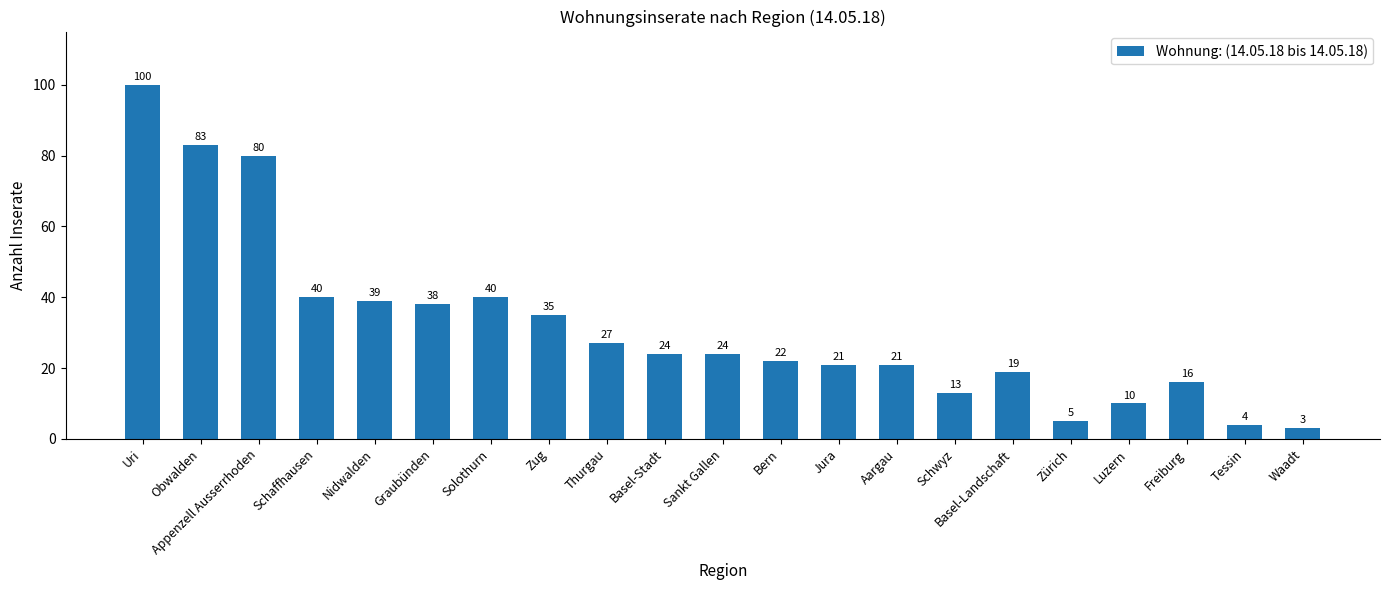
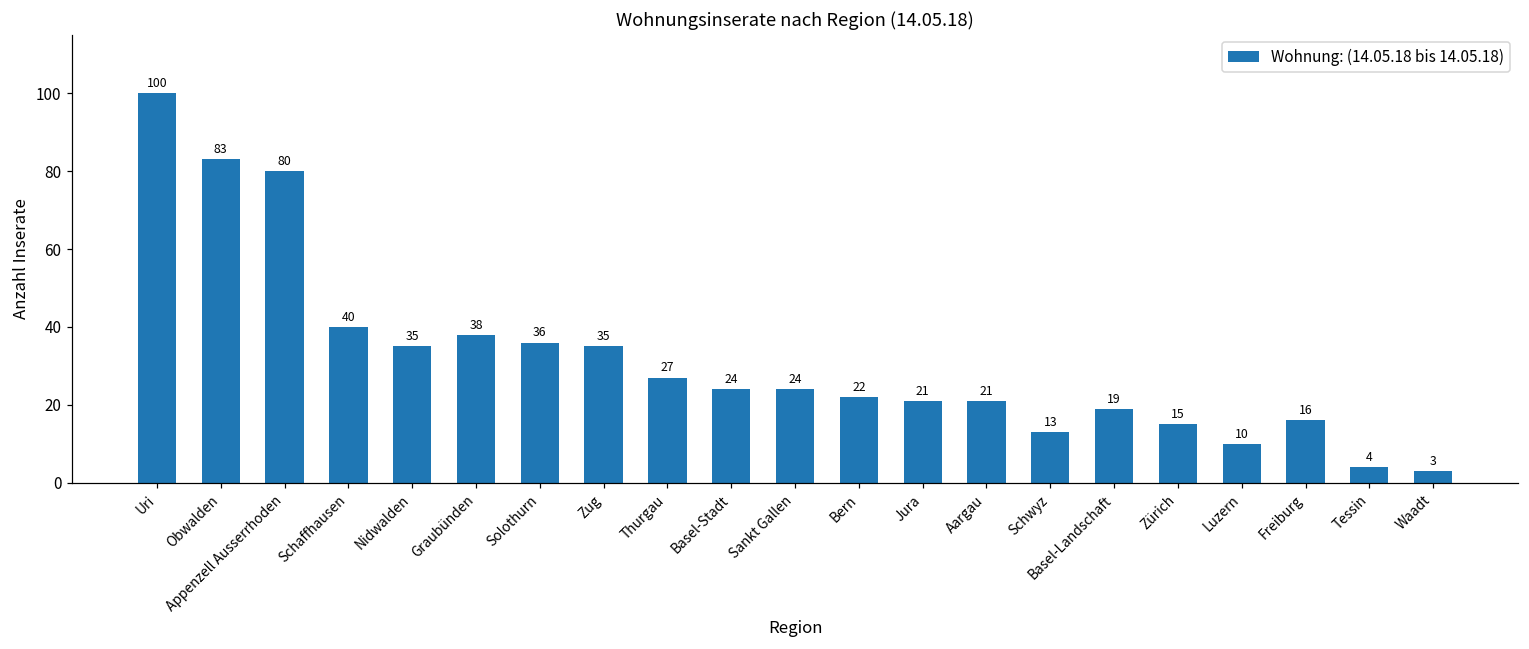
  {
    "Uri": 100,
    "Obwalden": 83,
    "Appenzell Ausserrhoden": 80,
    "Schaffhausen": 40,
-   "Nidwalden": 39,
+   "Nidwalden": 35,
    "Graubünden": 38,
-   "Solothurn": 40,
+   "Solothurn": 36,
    "Zug": 35,
    "Thurgau": 27,
    "Basel-Stadt": 24,
    "Sankt Gallen": 24,
    "Bern": 22,
    "Jura": 21,
    "Aargau": 21,
    "Schwyz": 13,
    "Basel-Landschaft": 19,
-   "Zürich": 5,
+   "Zürich": 15,
    "Luzern": 10,
    "Freiburg": 16,
    "Tessin": 4,
    "Waadt": 3
  }
